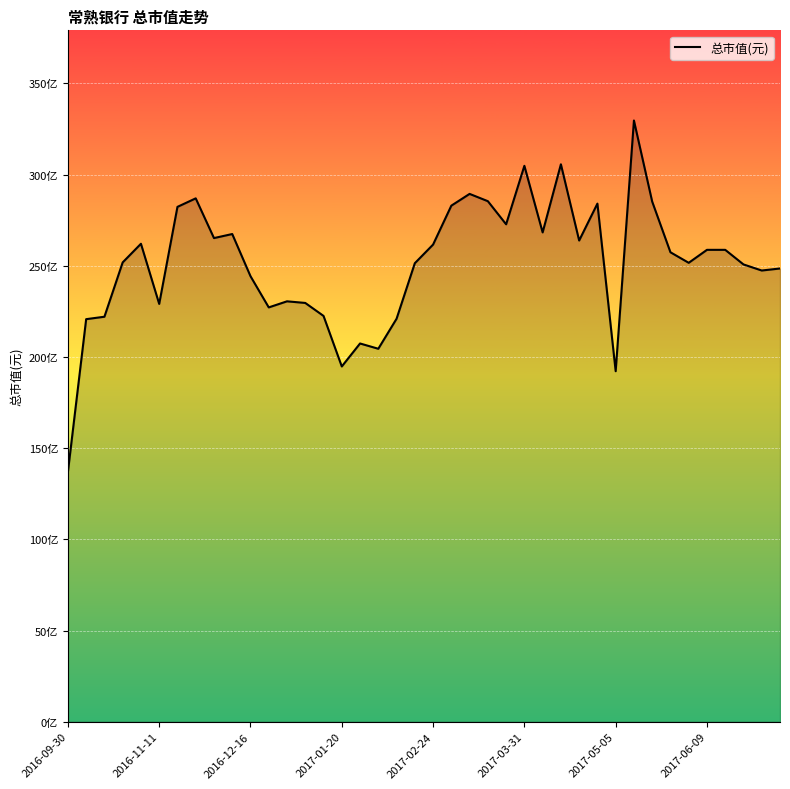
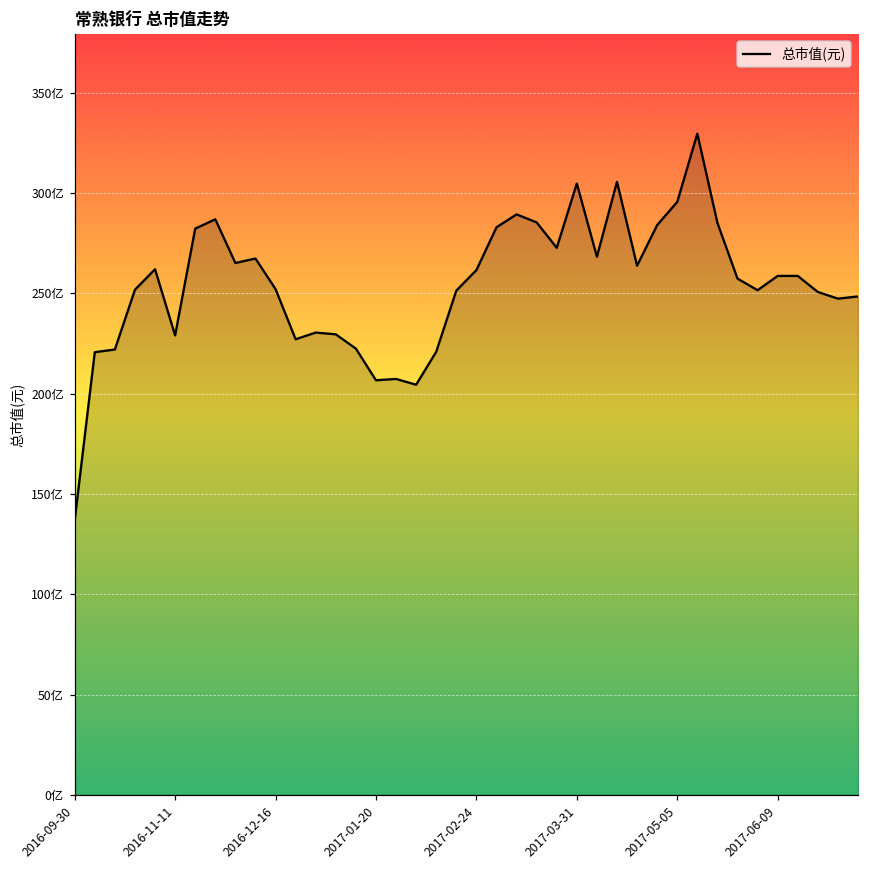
  {
    "2016-09-30": "137亿",
    "2016-11-11": "229亿",
-   "2016-12-16": "244亿",
-   "2017-01-20": "195亿",
+   "2016-12-16": "252亿",
+   "2017-01-20": "207亿",
    "2017-02-24": "262亿",
    "2017-03-31": "305亿",
-   "2017-05-05": "192亿",
+   "2017-05-05": "296亿",
    "2017-06-09": "259亿"
  }
